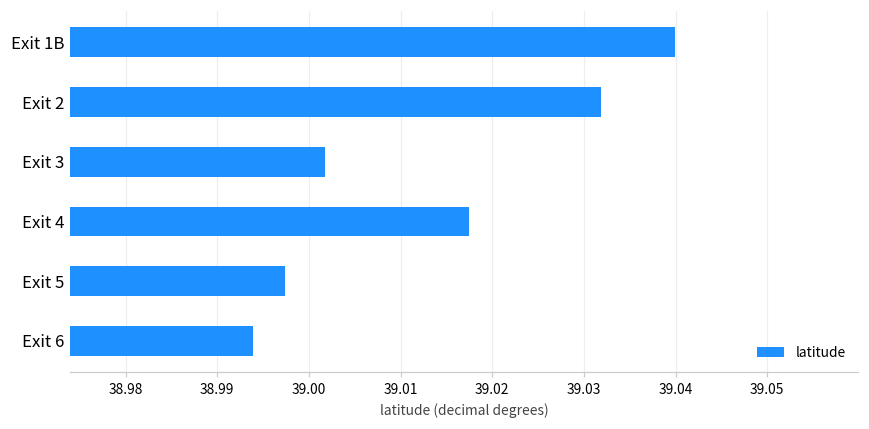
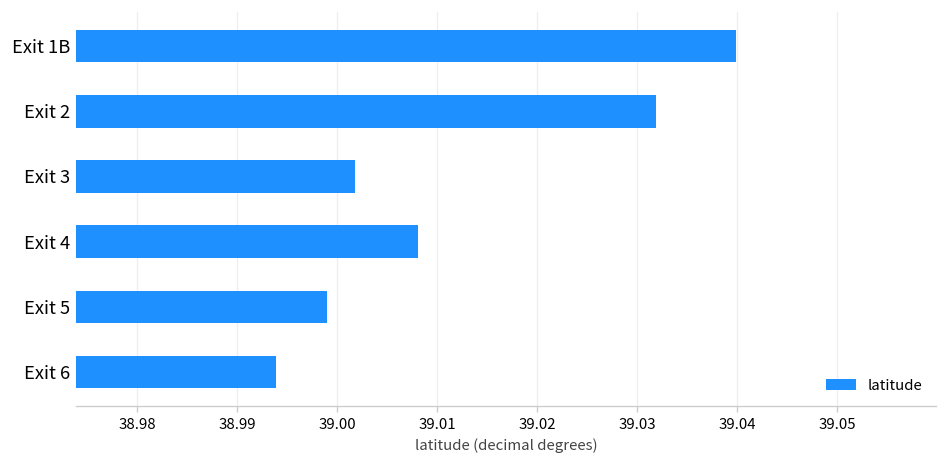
  {
    "Exit 1B": 39.040,
    "Exit 2": 39.032,
    "Exit 3": 39.002,
-   "Exit 4": 39.017,
-   "Exit 5": 38.997,
+   "Exit 4": 39.008,
+   "Exit 5": 38.999,
    "Exit 6": 38.994
  }
